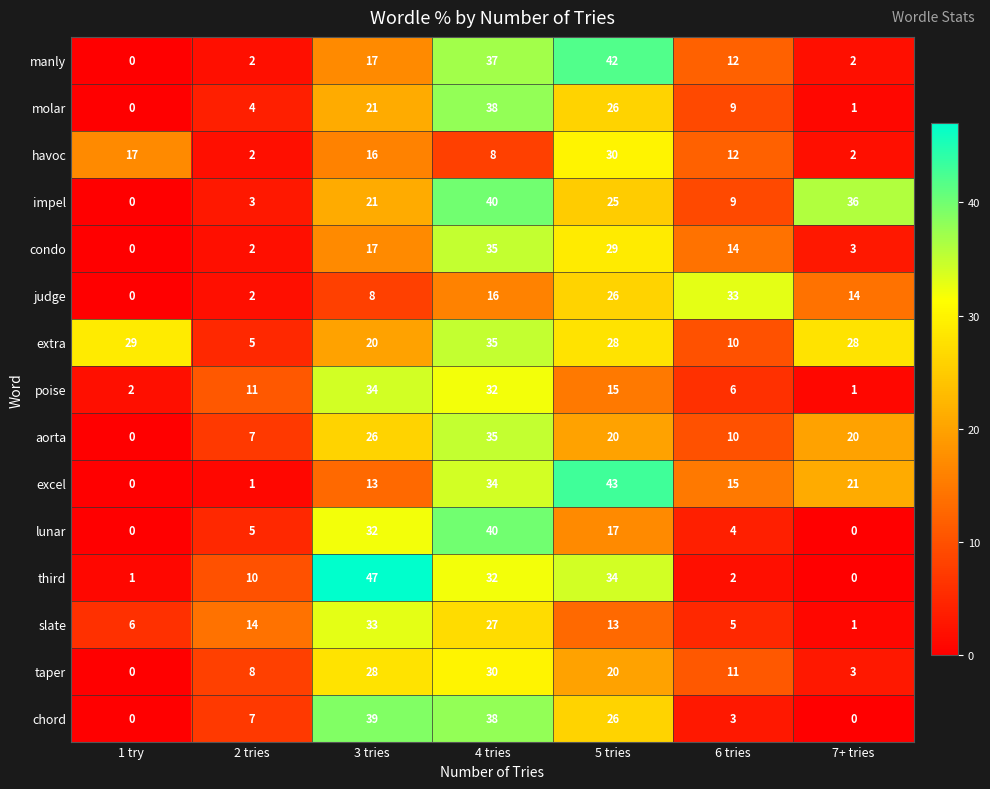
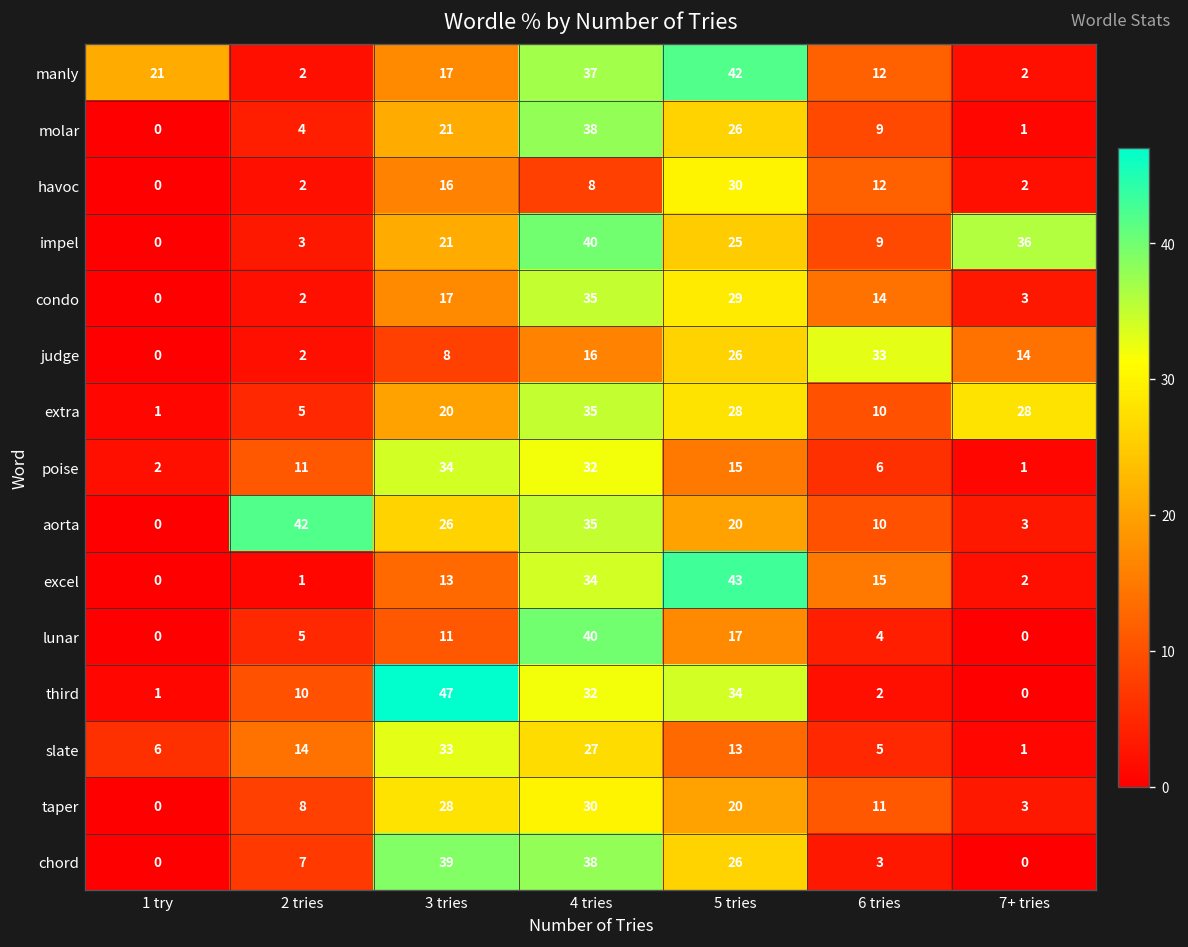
  {
    "manly": {
-     "1 try": 0,
+     "1 try": 21,
      "2 tries": 2,
      "3 tries": 17,
      "4 tries": 37,
      "5 tries": 42,
      "6 tries": 12,
      "7+ tries": 2
    },
    "molar": {
      "1 try": 0,
      "2 tries": 4,
      "3 tries": 21,
      "4 tries": 38,
      "5 tries": 26,
      "6 tries": 9,
      "7+ tries": 1
    },
    "havoc": {
-     "1 try": 17,
+     "1 try": 0,
      "2 tries": 2,
      "3 tries": 16,
      "4 tries": 8,
      "5 tries": 30,
      "6 tries": 12,
      "7+ tries": 2
    },
    "impel": {
      "1 try": 0,
      "2 tries": 3,
      "3 tries": 21,
      "4 tries": 40,
      "5 tries": 25,
      "6 tries": 9,
      "7+ tries": 36
    },
    "condo": {
      "1 try": 0,
      "2 tries": 2,
      "3 tries": 17,
      "4 tries": 35,
      "5 tries": 29,
      "6 tries": 14,
      "7+ tries": 3
    },
    "judge": {
      "1 try": 0,
      "2 tries": 2,
      "3 tries": 8,
      "4 tries": 16,
      "5 tries": 26,
      "6 tries": 33,
      "7+ tries": 14
    },
    "extra": {
-     "1 try": 29,
+     "1 try": 1,
      "2 tries": 5,
      "3 tries": 20,
      "4 tries": 35,
      "5 tries": 28,
      "6 tries": 10,
      "7+ tries": 28
    },
    "poise": {
      "1 try": 2,
      "2 tries": 11,
      "3 tries": 34,
      "4 tries": 32,
      "5 tries": 15,
      "6 tries": 6,
      "7+ tries": 1
    },
    "aorta": {
      "1 try": 0,
-     "2 tries": 7,
+     "2 tries": 42,
      "3 tries": 26,
      "4 tries": 35,
      "5 tries": 20,
      "6 tries": 10,
-     "7+ tries": 20
+     "7+ tries": 3
    },
    "excel": {
      "1 try": 0,
      "2 tries": 1,
      "3 tries": 13,
      "4 tries": 34,
      "5 tries": 43,
      "6 tries": 15,
-     "7+ tries": 21
+     "7+ tries": 2
    },
    "lunar": {
      "1 try": 0,
      "2 tries": 5,
-     "3 tries": 32,
+     "3 tries": 11,
      "4 tries": 40,
      "5 tries": 17,
      "6 tries": 4,
      "7+ tries": 0
    },
    "third": {
      "1 try": 1,
      "2 tries": 10,
      "3 tries": 47,
      "4 tries": 32,
      "5 tries": 34,
      "6 tries": 2,
      "7+ tries": 0
    },
    "slate": {
      "1 try": 6,
      "2 tries": 14,
      "3 tries": 33,
      "4 tries": 27,
      "5 tries": 13,
      "6 tries": 5,
      "7+ tries": 1
    },
    "taper": {
      "1 try": 0,
      "2 tries": 8,
      "3 tries": 28,
      "4 tries": 30,
      "5 tries": 20,
      "6 tries": 11,
      "7+ tries": 3
    },
    "chord": {
      "1 try": 0,
      "2 tries": 7,
      "3 tries": 39,
      "4 tries": 38,
      "5 tries": 26,
      "6 tries": 3,
      "7+ tries": 0
    }
  }
